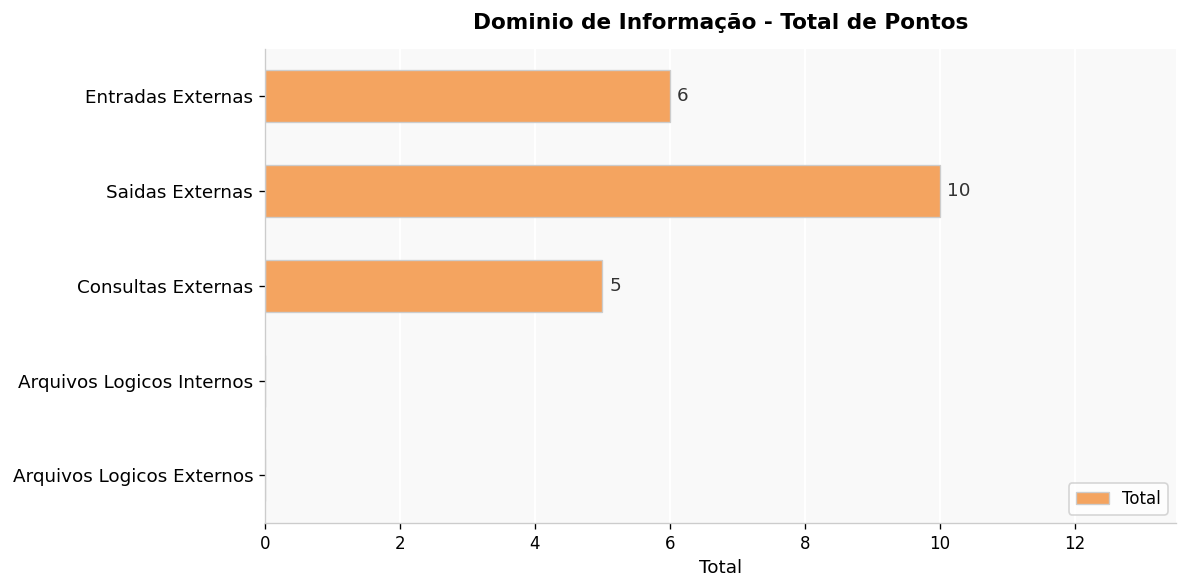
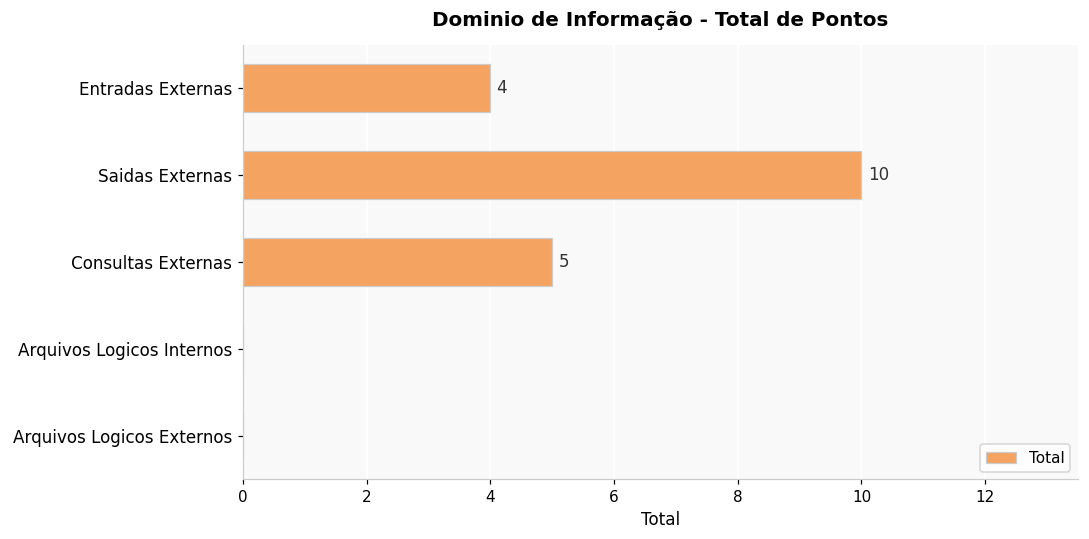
  {
-   "Entradas Externas": 6,
+   "Entradas Externas": 4,
    "Saidas Externas": 10,
    "Consultas Externas": 5
  }
